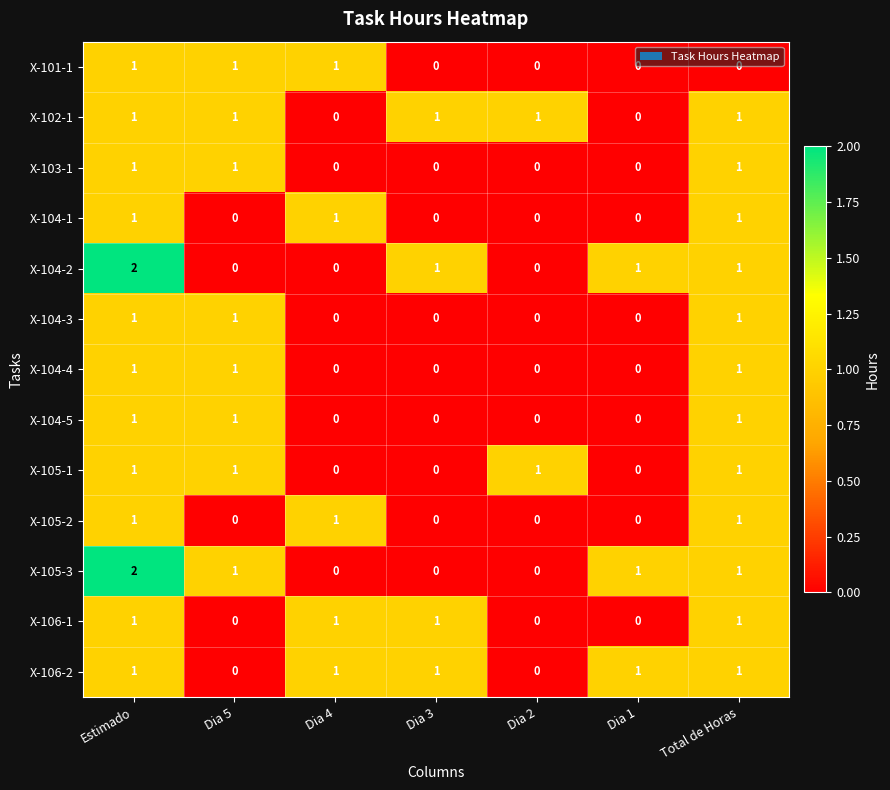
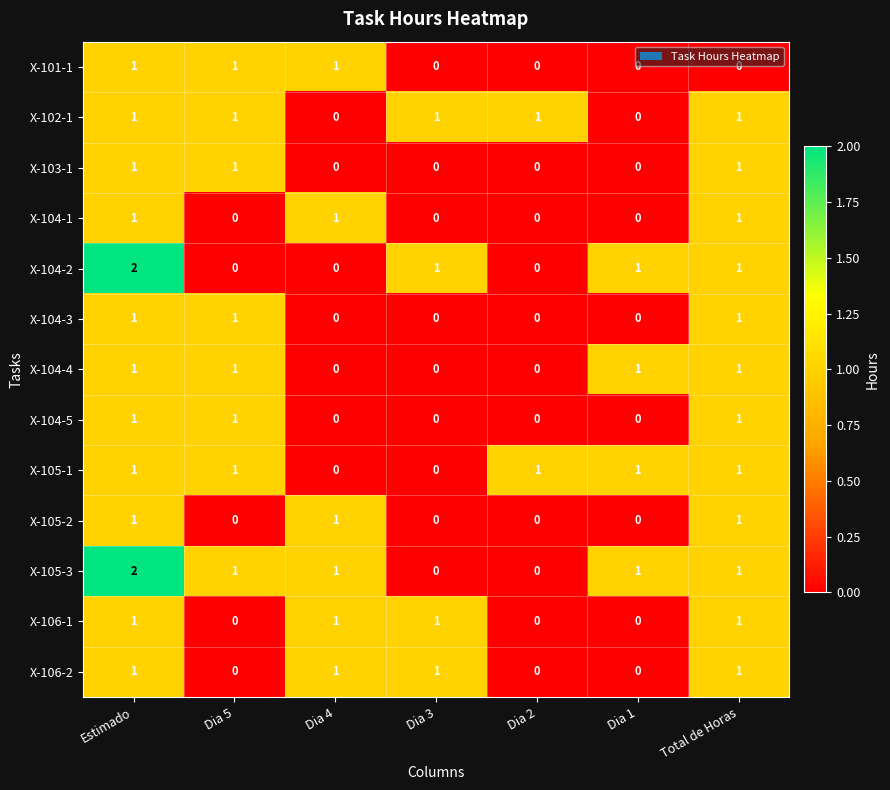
  {
    "X-101-1": {
      "Estimado": 1,
      "Dia 5": 1,
      "Dia 4": 1,
      "Dia 3": 0,
      "Dia 2": 0
    },
    "X-102-1": {
      "Estimado": 1,
      "Dia 5": 1,
      "Dia 4": 0,
      "Dia 3": 1,
      "Dia 2": 1,
      "Dia 1": 0,
      "Total de Horas": 1
    },
    "X-103-1": {
      "Estimado": 1,
      "Dia 5": 1,
      "Dia 4": 0,
      "Dia 3": 0,
      "Dia 2": 0,
      "Dia 1": 0,
      "Total de Horas": 1
    },
    "X-104-1": {
      "Estimado": 1,
      "Dia 5": 0,
      "Dia 4": 1,
      "Dia 3": 0,
      "Dia 2": 0,
      "Dia 1": 0,
      "Total de Horas": 1
    },
    "X-104-2": {
      "Estimado": 2,
      "Dia 5": 0,
      "Dia 4": 0,
      "Dia 3": 1,
      "Dia 2": 0,
      "Dia 1": 1,
      "Total de Horas": 1
    },
    "X-104-3": {
      "Estimado": 1,
      "Dia 5": 1,
      "Dia 4": 0,
      "Dia 3": 0,
      "Dia 2": 0,
      "Dia 1": 0,
      "Total de Horas": 1
    },
    "X-104-4": {
      "Estimado": 1,
      "Dia 5": 1,
      "Dia 4": 0,
      "Dia 3": 0,
      "Dia 2": 0,
-     "Dia 1": 0,
+     "Dia 1": 1,
      "Total de Horas": 1
    },
    "X-104-5": {
      "Estimado": 1,
      "Dia 5": 1,
      "Dia 4": 0,
      "Dia 3": 0,
      "Dia 2": 0,
      "Dia 1": 0,
      "Total de Horas": 1
    },
    "X-105-1": {
      "Estimado": 1,
      "Dia 5": 1,
      "Dia 4": 0,
      "Dia 3": 0,
      "Dia 2": 1,
-     "Dia 1": 0,
+     "Dia 1": 1,
      "Total de Horas": 1
    },
    "X-105-2": {
      "Estimado": 1,
      "Dia 5": 0,
      "Dia 4": 1,
      "Dia 3": 0,
      "Dia 2": 0,
      "Dia 1": 0,
      "Total de Horas": 1
    },
    "X-105-3": {
      "Estimado": 2,
      "Dia 5": 1,
-     "Dia 4": 0,
+     "Dia 4": 1,
      "Dia 3": 0,
      "Dia 2": 0,
      "Dia 1": 1,
      "Total de Horas": 1
    },
    "X-106-1": {
      "Estimado": 1,
      "Dia 5": 0,
      "Dia 4": 1,
      "Dia 3": 1,
      "Dia 2": 0,
      "Dia 1": 0,
      "Total de Horas": 1
    },
    "X-106-2": {
      "Estimado": 1,
      "Dia 5": 0,
      "Dia 4": 1,
      "Dia 3": 1,
      "Dia 2": 0,
-     "Dia 1": 1,
+     "Dia 1": 0,
      "Total de Horas": 1
    }
  }
